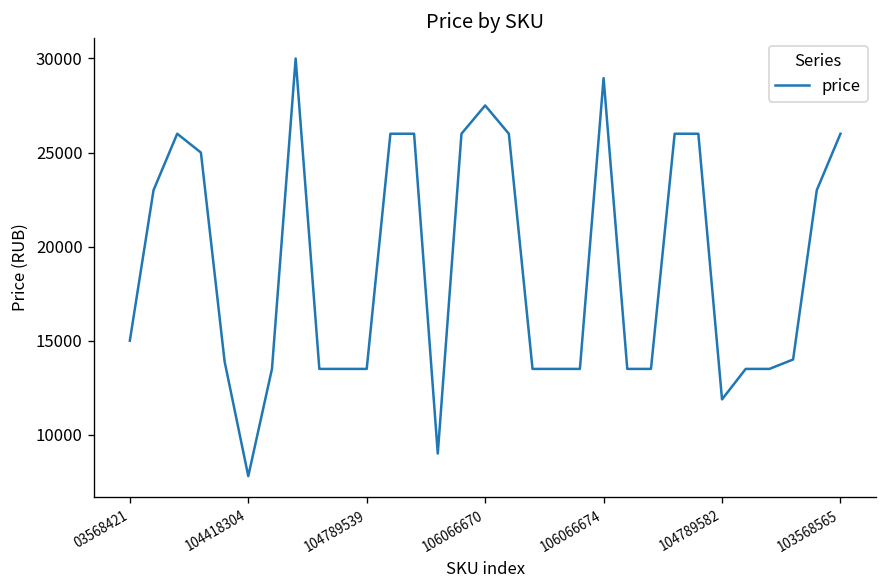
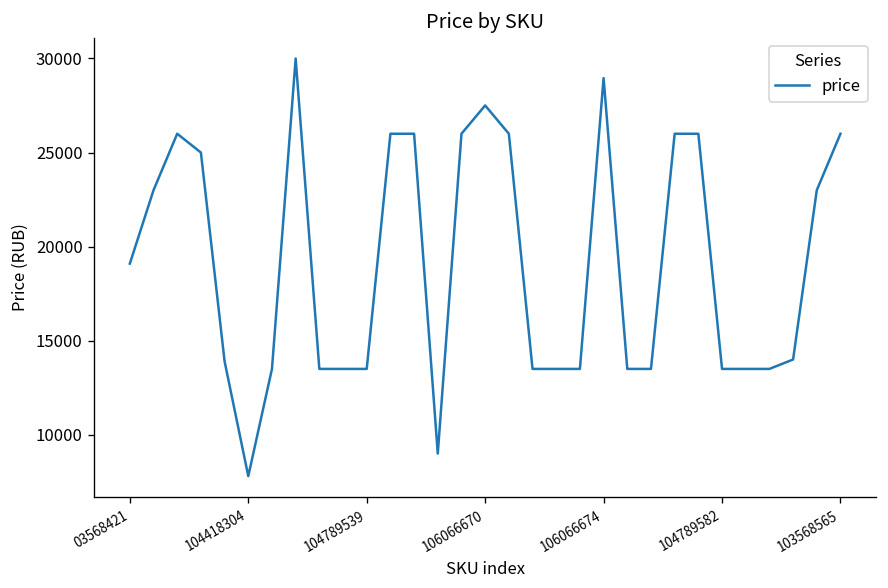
  {
-   "03568421": 15000,
+   "03568421": 19100,
    "104418304": 7800,
    "104789539": 13500,
    "106066670": 27500,
    "106066674": 29000,
-   "104789582": 11900,
+   "104789582": 13500,
    "103568565": 26000
  }
